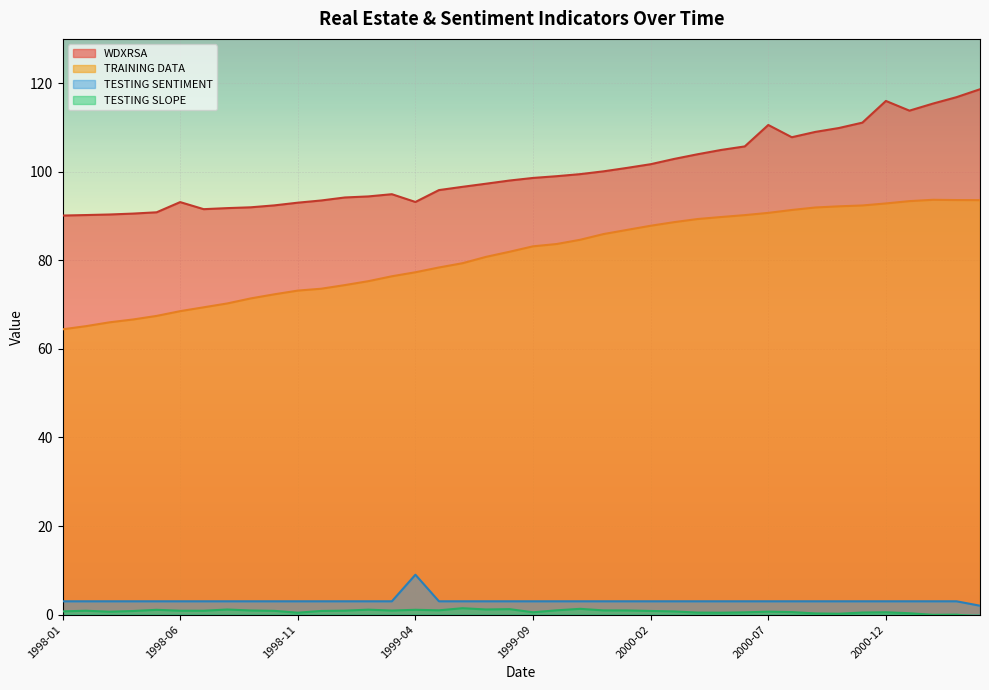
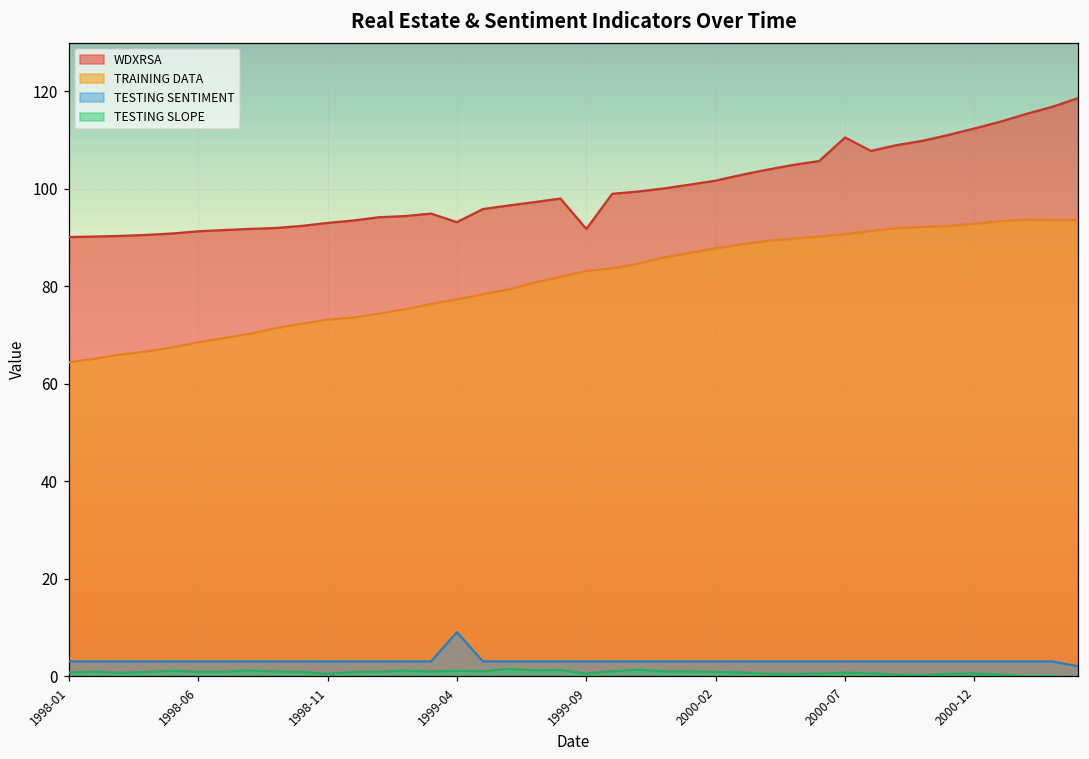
  {
    "WDXRSA": {
      "1998-01": 90,
-     "1998-06": 93,
+     "1998-06": 91,
      "1998-11": 93,
      "1999-04": 93,
-     "1999-09": 99,
+     "1999-09": 92,
      "2000-02": 102,
      "2000-07": 111,
-     "2000-12": 116
+     "2000-12": 112
    },
    "TRAINING DATA": {
      "1998-01": 64,
      "1998-06": 69,
      "1998-11": 73,
      "1999-04": 77,
      "1999-09": 83,
      "2000-02": 88,
      "2000-07": 91,
      "2000-12": 93
    },
    "TESTING SENTIMENT": {
      "1998-01": 3,
      "1998-06": 3,
      "1998-11": 3,
      "1999-04": 9,
      "1999-09": 3,
      "2000-02": 3,
      "2000-07": 3,
      "2000-12": 3
    }
  }
